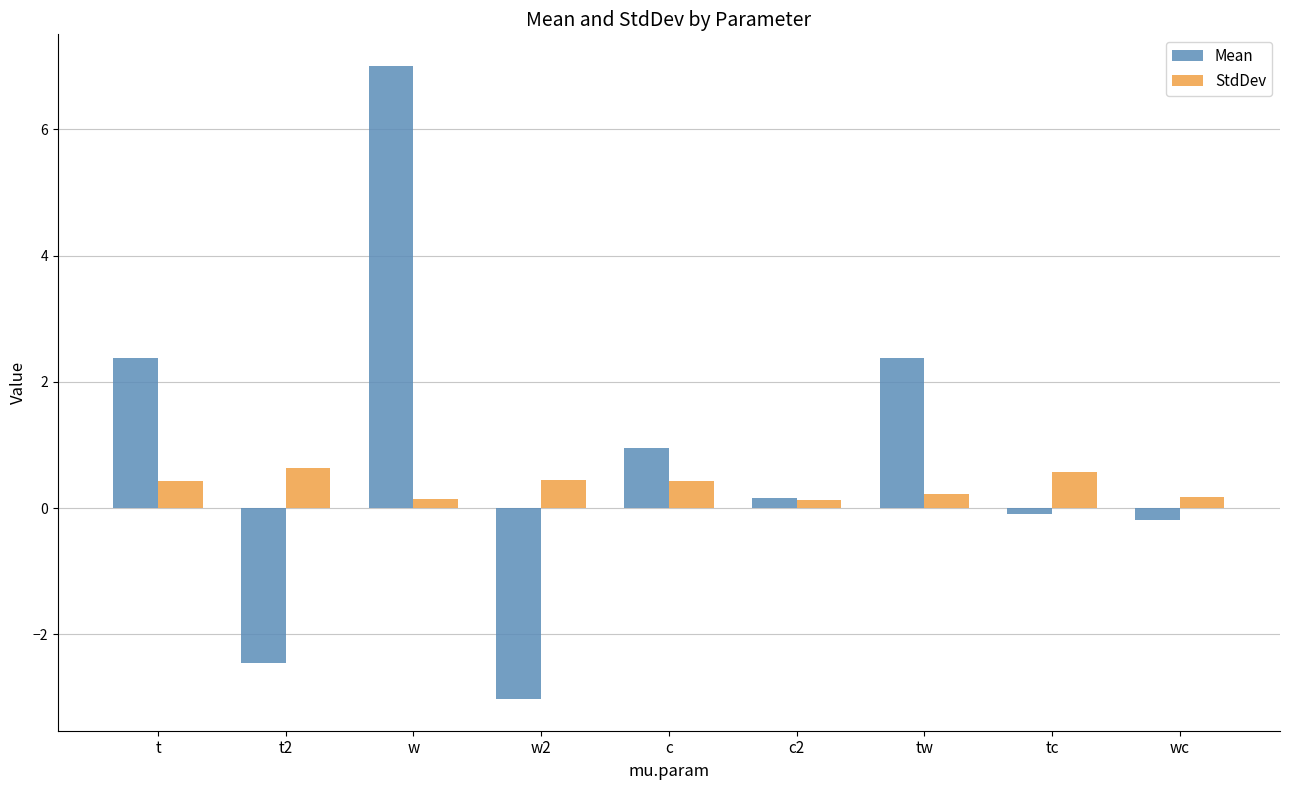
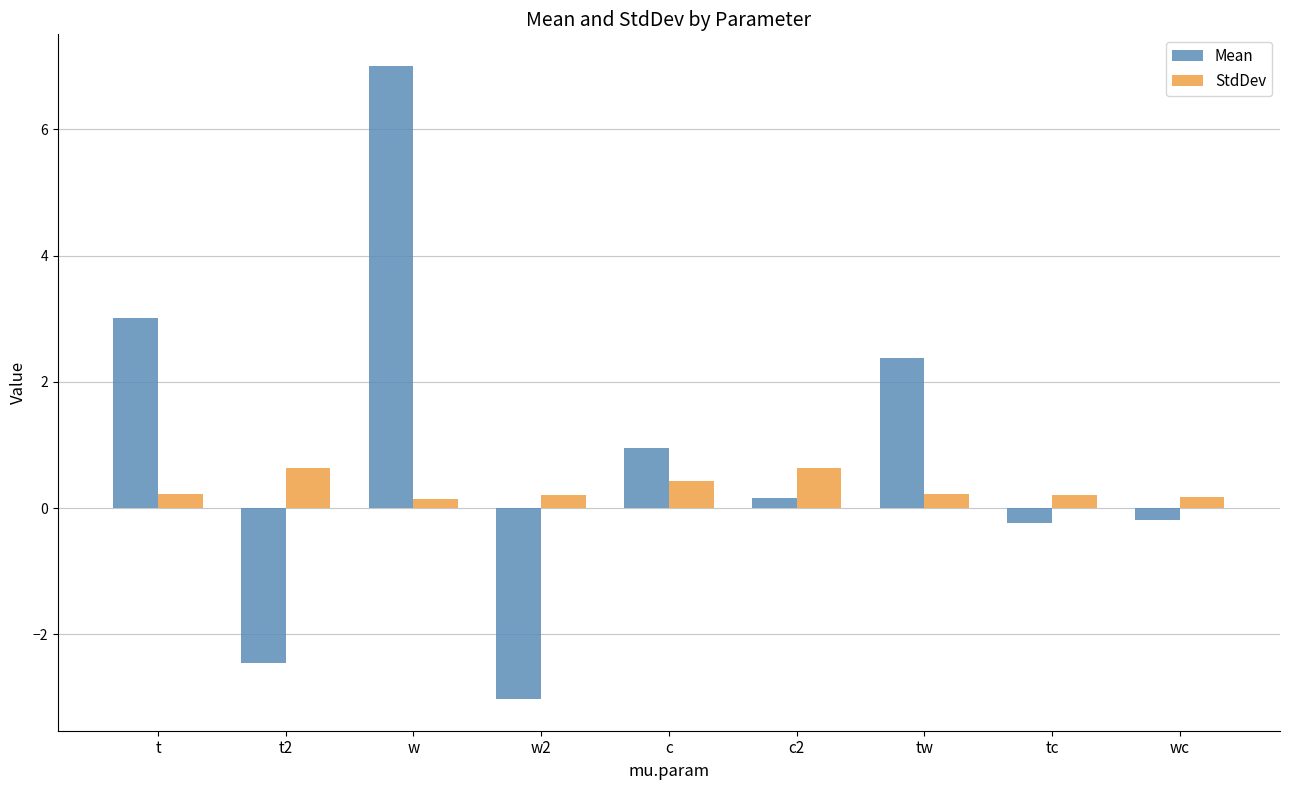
  {
    "Mean": {
-     "t": 2.4,
+     "t": 3.0,
      "t2": -2.5,
      "w": 7.0,
      "w2": -3.0,
      "c": 1.0,
      "c2": 0.2,
      "tw": 2.4,
-     "tc": -0.1,
+     "tc": -0.2,
      "wc": -0.2
    },
    "StdDev": {
-     "t": 0.4,
+     "t": 0.2,
      "t2": 0.6,
      "w": 0.1,
-     "w2": 0.4,
+     "w2": 0.2,
      "c": 0.4,
-     "c2": 0.1,
+     "c2": 0.6,
      "tw": 0.2,
-     "tc": 0.6,
+     "tc": 0.2,
      "wc": 0.2
    }
  }
